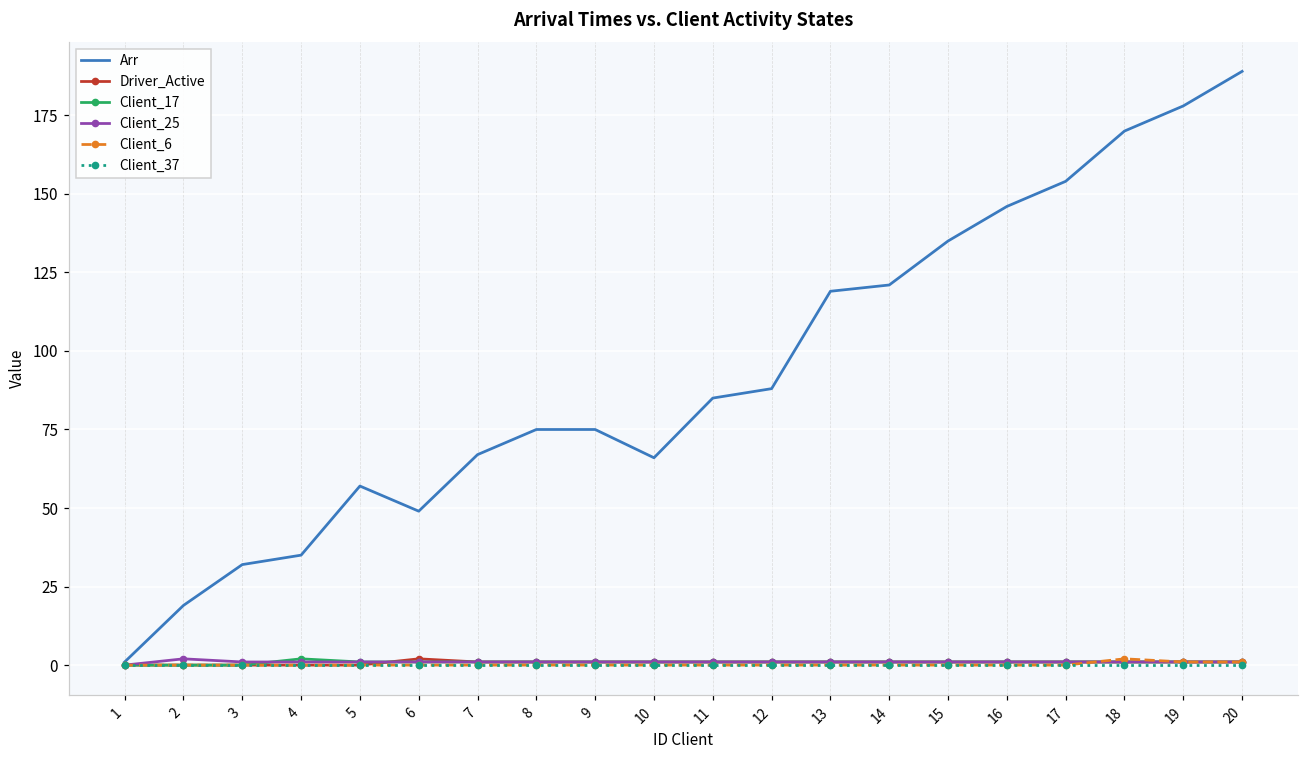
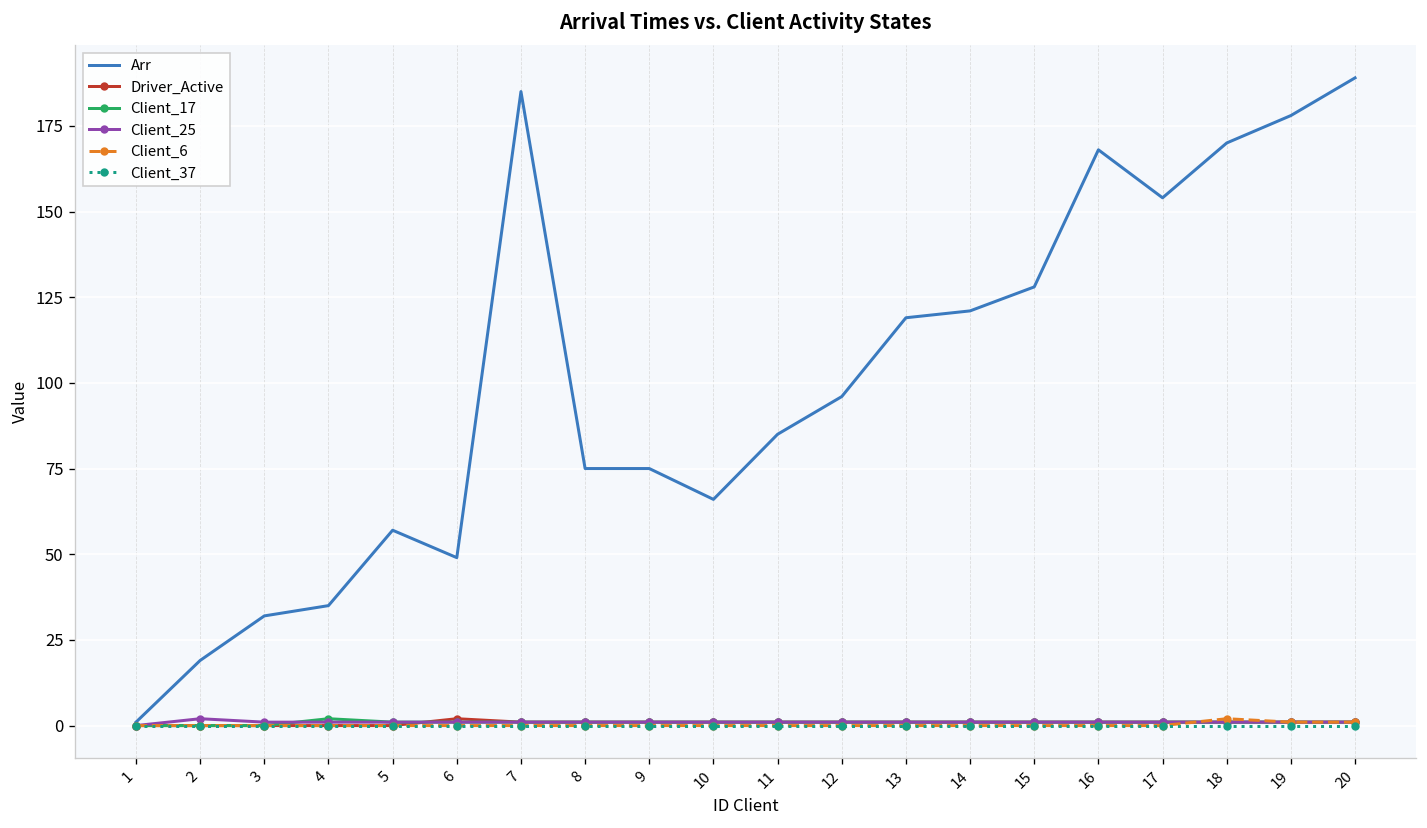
  {
    "Arr": {
      "1": 1,
      "2": 19,
      "3": 32,
      "4": 35,
      "5": 57,
      "6": 49,
-     "7": 67,
+     "7": 185,
      "8": 75,
      "9": 75,
      "10": 66,
      "11": 85,
-     "12": 88,
+     "12": 96,
      "13": 119,
      "14": 121,
-     "15": 135,
-     "16": 146,
+     "15": 128,
+     "16": 168,
      "17": 154,
      "18": 170,
      "19": 178,
      "20": 189
    },
    "Driver_Active": {
      "6": 2
    },
    "Client_25": {
      "2": 2,
      "3": 1,
      "4": 1
    },
    "Client_6": {
      "18": 2
    }
  }
